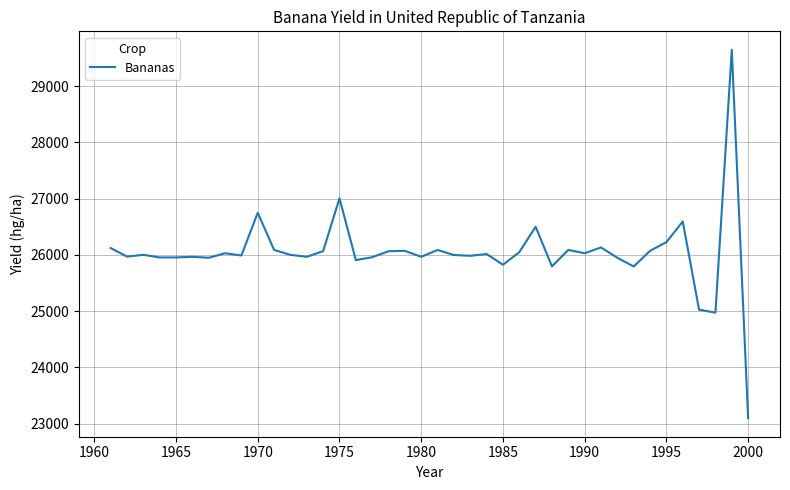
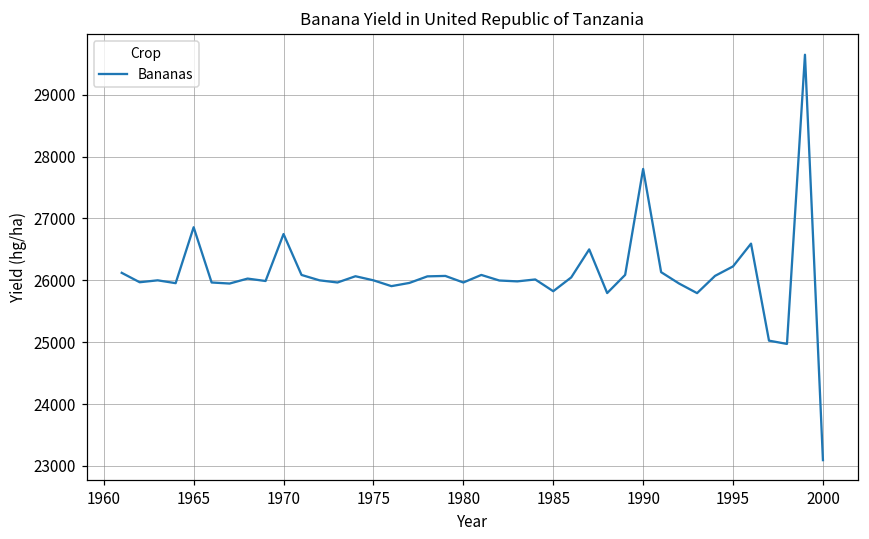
  {
-   "1965": 26000,
+   "1965": 26900,
    "1970": 26700,
-   "1975": 27000,
+   "1975": 26000,
    "1980": 26000,
    "1985": 25800,
-   "1990": 26000,
+   "1990": 27800,
    "1995": 26200,
    "2000": 23100
  }
